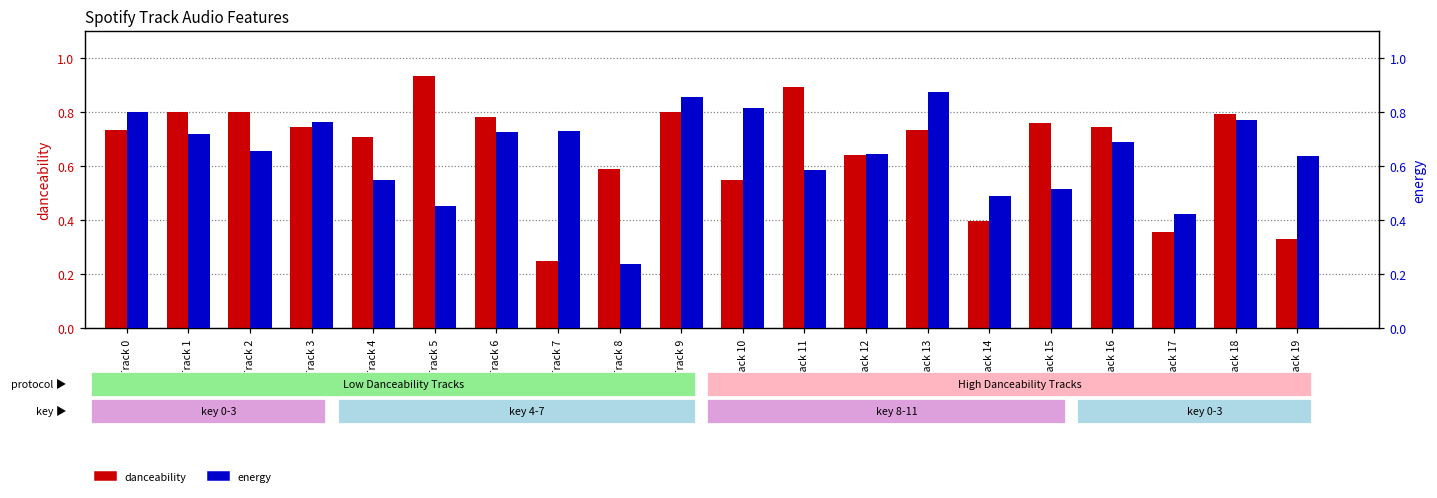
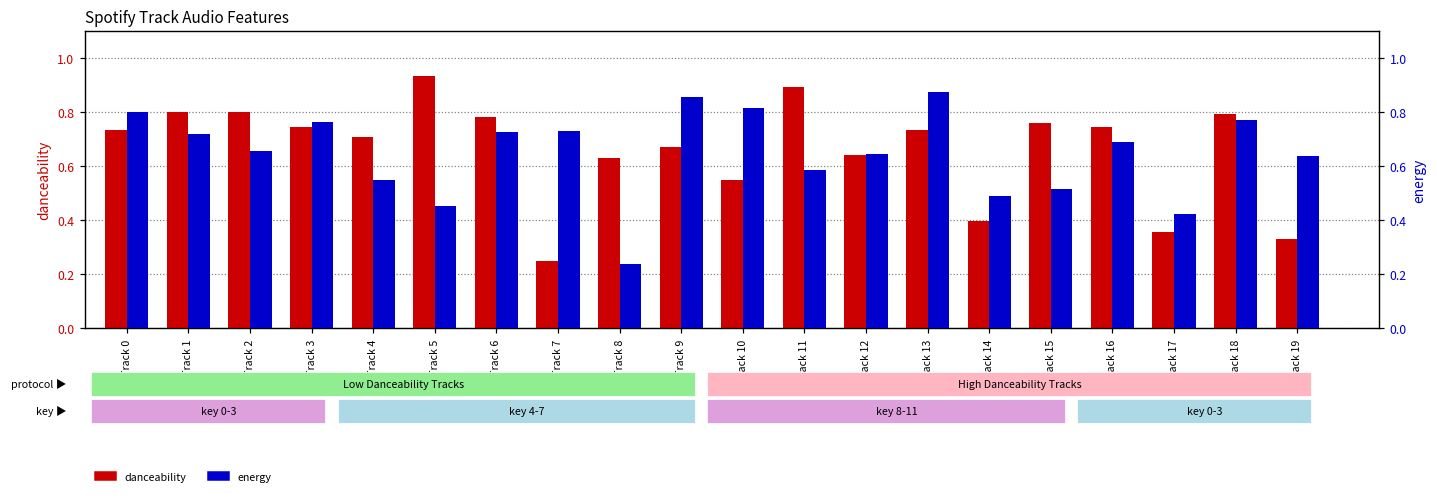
  {
    "danceability": {
      "Track 0": 0.74,
      "Track 1": 0.80,
      "Track 2": 0.80,
      "Track 3": 0.75,
      "Track 4": 0.71,
      "Track 5": 0.94,
      "Track 6": 0.78,
      "Track 7": 0.25,
-     "Track 8": 0.59,
-     "Track 9": 0.80,
+     "Track 8": 0.63,
+     "Track 9": 0.67,
      "Track 10": 0.55,
      "Track 11": 0.90,
      "Track 12": 0.64,
      "Track 13": 0.73,
      "Track 14": 0.40,
      "Track 15": 0.76,
      "Track 16": 0.75,
      "Track 17": 0.36,
      "Track 18": 0.79,
      "Track 19": 0.33
    },
    "energy": {
      "Track 0": 0.80,
      "Track 1": 0.72,
      "Track 2": 0.66,
      "Track 3": 0.77,
      "Track 4": 0.55,
      "Track 5": 0.45,
      "Track 6": 0.73,
      "Track 7": 0.73,
      "Track 8": 0.24,
      "Track 9": 0.86,
      "Track 10": 0.82,
      "Track 11": 0.59,
      "Track 12": 0.65,
      "Track 13": 0.87,
      "Track 14": 0.49,
      "Track 15": 0.52,
      "Track 16": 0.69,
      "Track 17": 0.43,
      "Track 18": 0.77,
      "Track 19": 0.64
    }
  }
